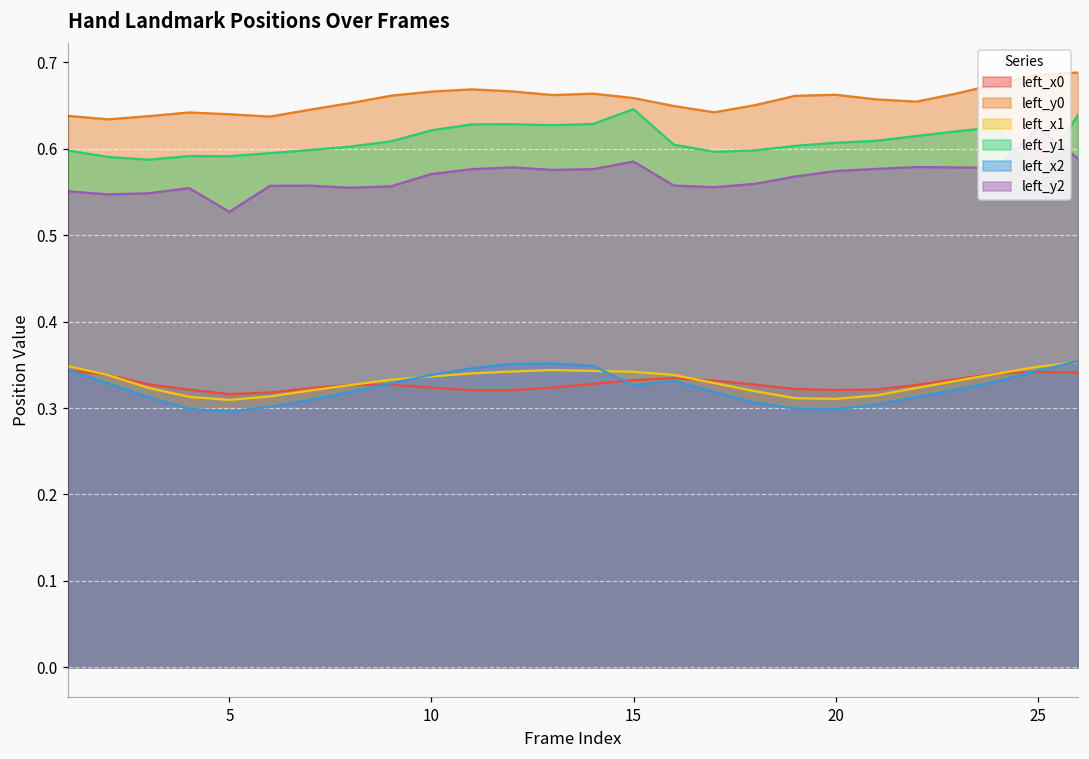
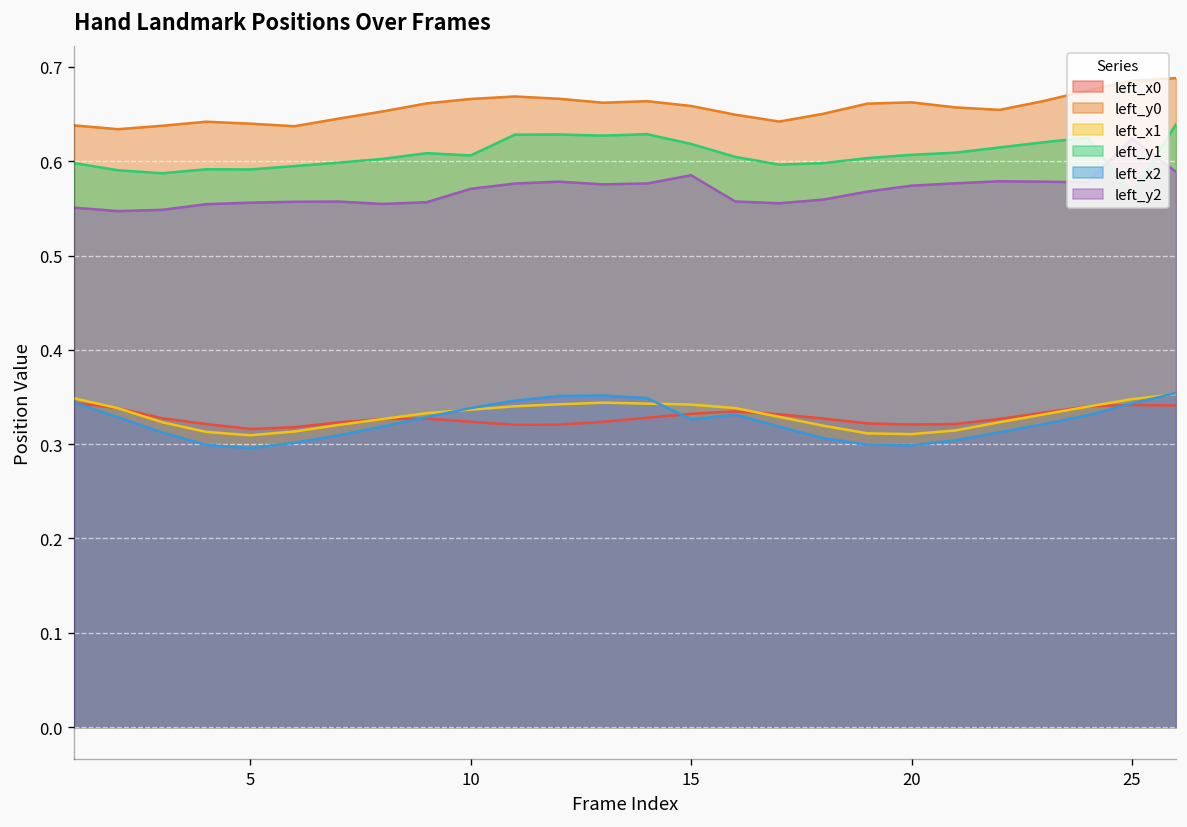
  {
    "left_y1": {
      "5": 0.59,
-     "10": 0.62,
-     "15": 0.65,
+     "10": 0.61,
+     "15": 0.62,
      "20": 0.61
    },
    "left_x2": {
      "5": 0.30,
      "15": 0.33,
      "20": 0.30
    },
    "left_y2": {
-     "5": 0.53,
+     "5": 0.56,
      "10": 0.57,
      "15": 0.59,
      "20": 0.57
    }
  }
